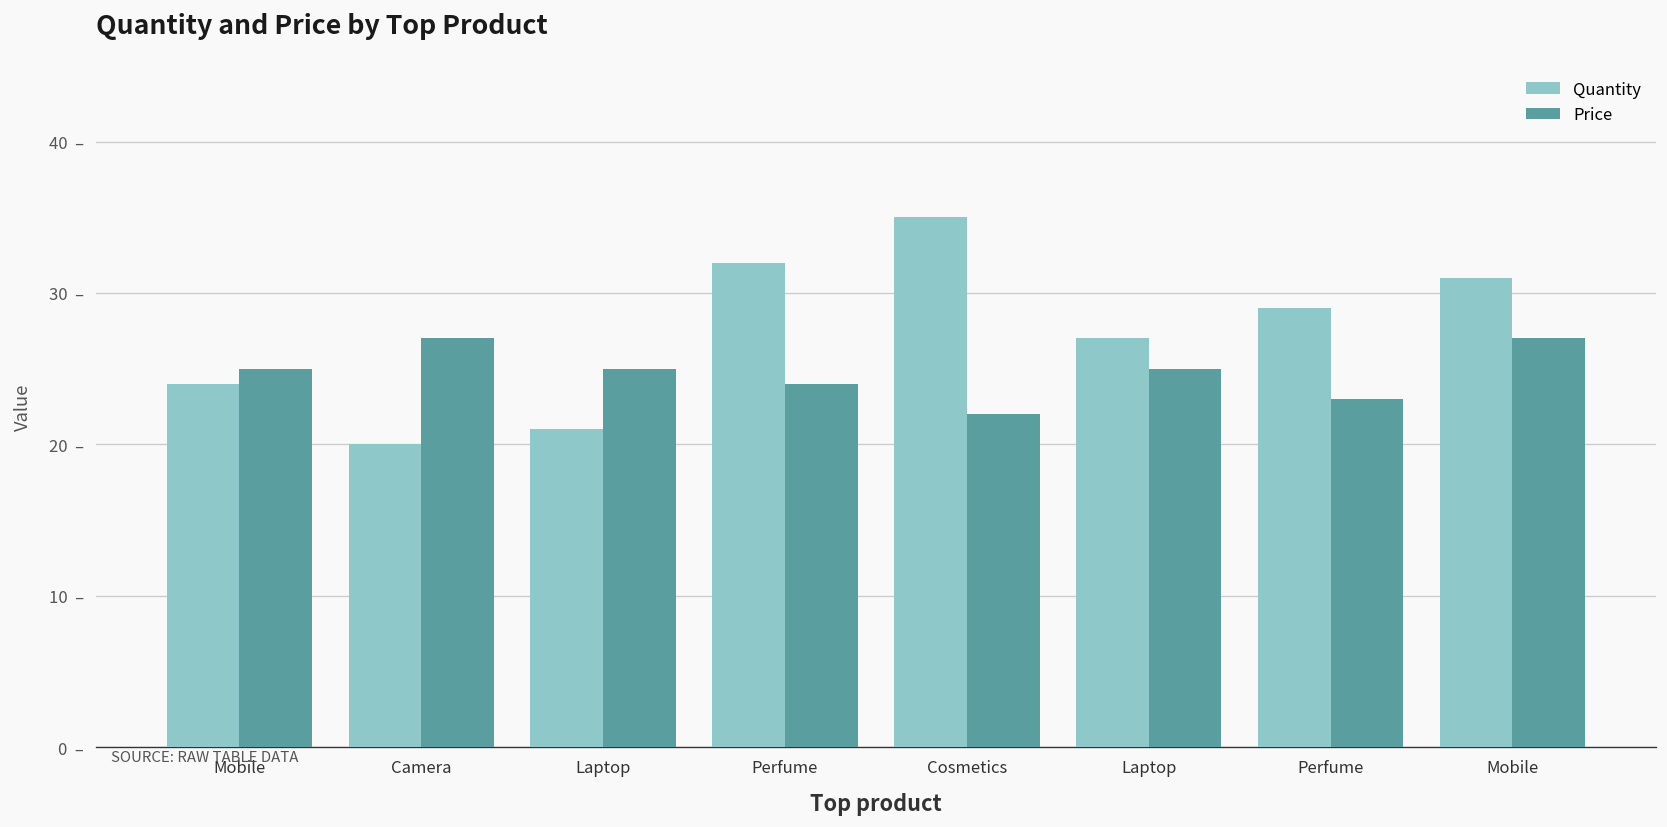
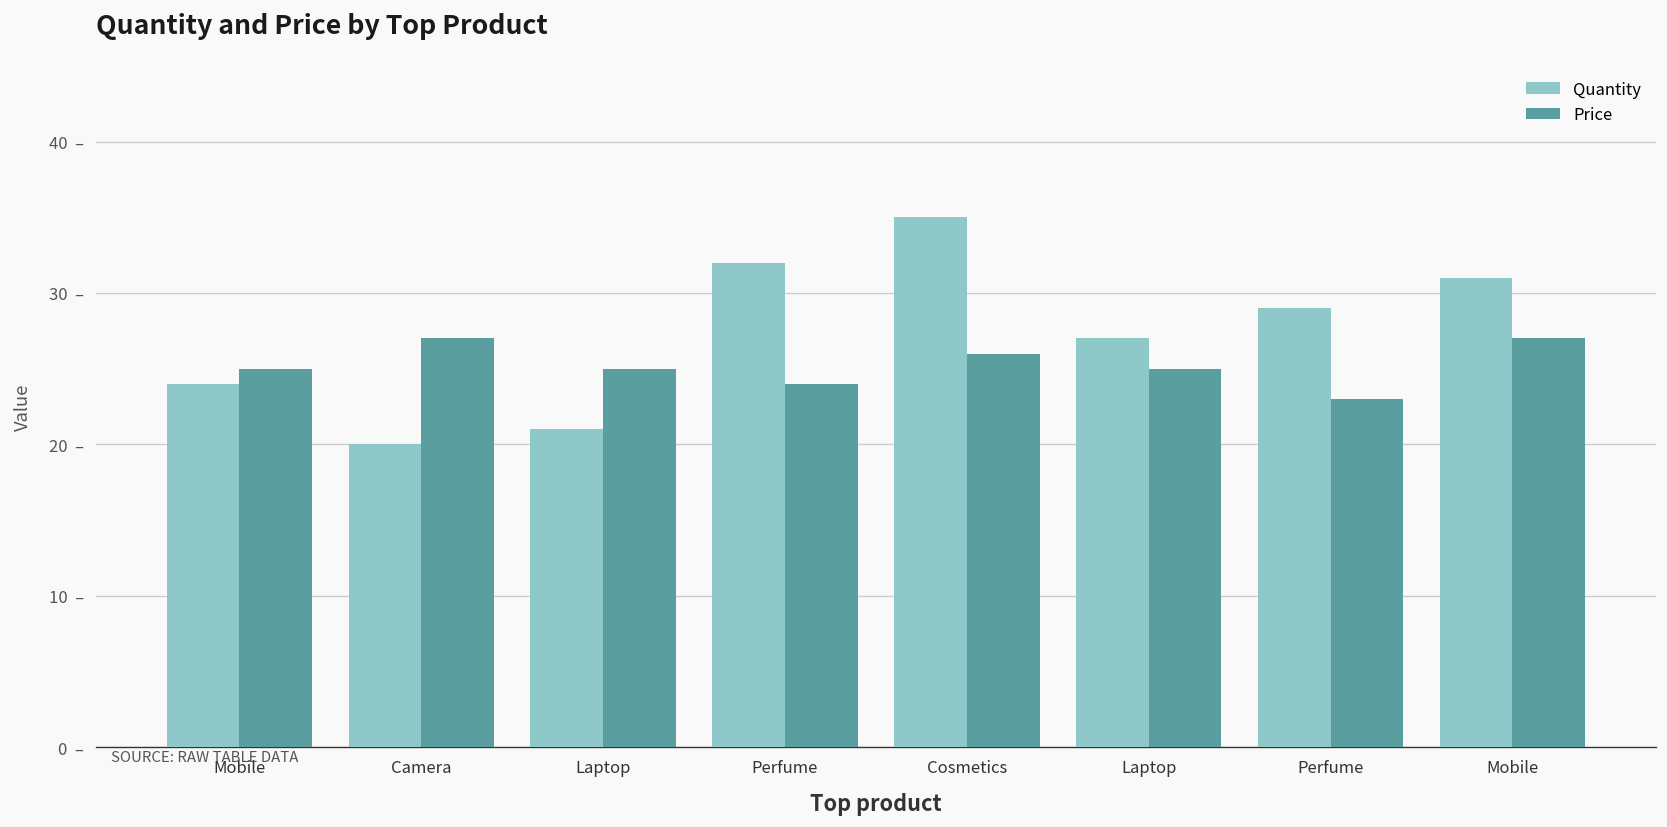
  {
    "Quantity": {
      "Camera": "20 –",
      "Cosmetics": "35 –"
    },
    "Price": {
      "Camera": "27 –",
-     "Cosmetics": "22 –"
+     "Cosmetics": "26 –"
    }
  }
